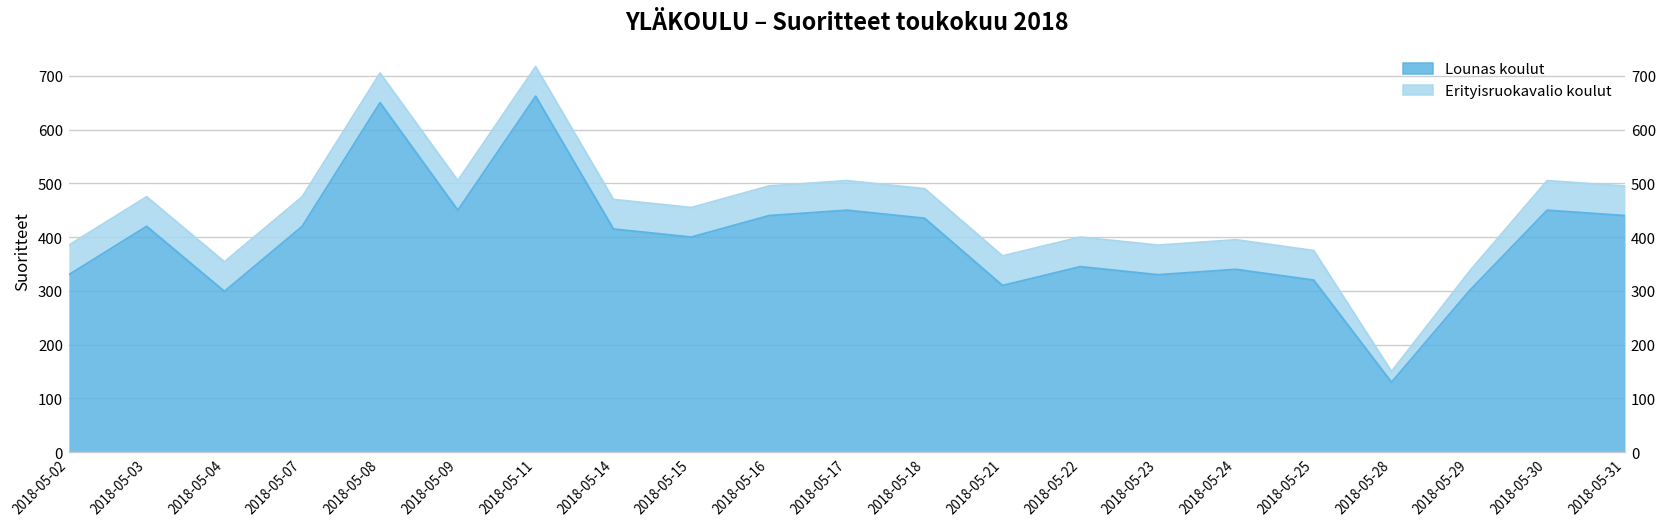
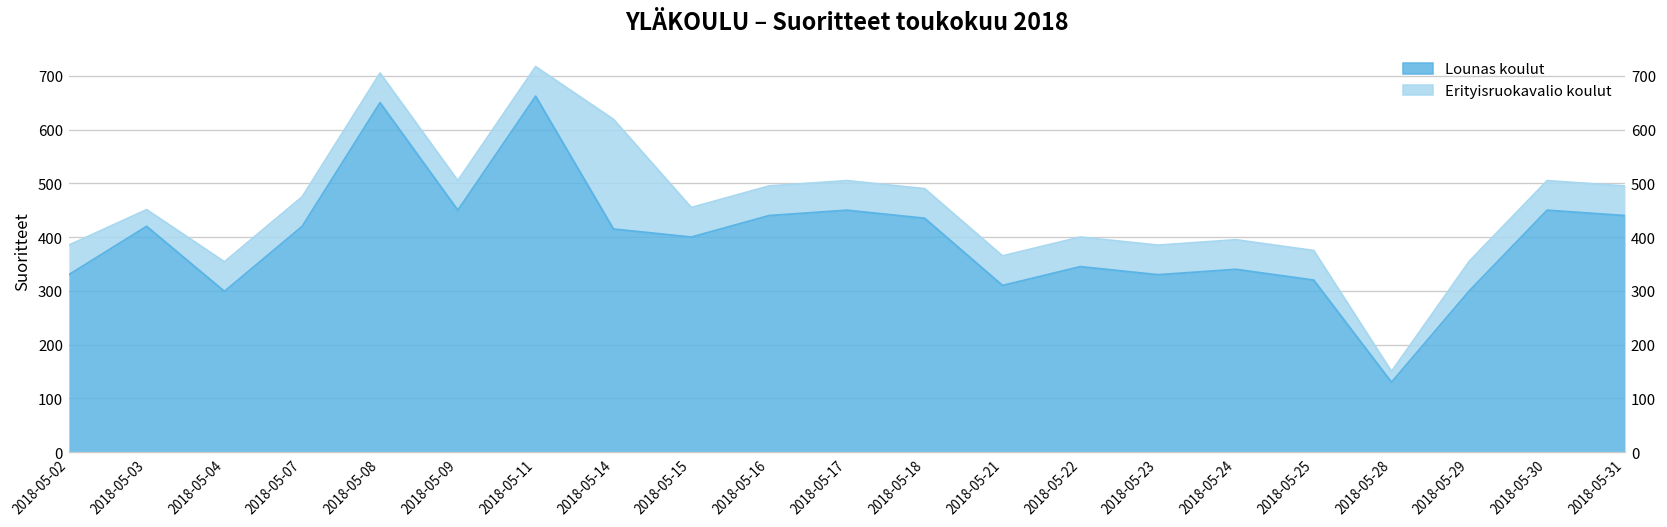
  {
    "Lounas koulut": {
      "2018-05-02": 330,
      "2018-05-03": 420,
      "2018-05-04": 300,
      "2018-05-07": 420,
      "2018-05-08": 650,
      "2018-05-09": 450,
      "2018-05-11": 660,
      "2018-05-14": 420,
      "2018-05-15": 400,
      "2018-05-16": 440,
      "2018-05-17": 450,
      "2018-05-18": 440,
      "2018-05-21": 310,
      "2018-05-22": 350,
      "2018-05-23": 330,
      "2018-05-24": 340,
      "2018-05-25": 320,
      "2018-05-28": 130,
      "2018-05-29": 300,
      "2018-05-30": 450,
      "2018-05-31": 440
    },
    "Erityisruokavalio koulut": {
      "2018-05-02": 60,
-     "2018-05-03": 60,
+     "2018-05-03": 30,
      "2018-05-04": 60,
      "2018-05-07": 60,
      "2018-05-08": 60,
      "2018-05-09": 60,
      "2018-05-11": 60,
-     "2018-05-14": 60,
+     "2018-05-14": 200,
      "2018-05-15": 60,
      "2018-05-16": 60,
      "2018-05-17": 60,
      "2018-05-18": 60,
      "2018-05-21": 60,
      "2018-05-22": 60,
      "2018-05-23": 60,
      "2018-05-24": 60,
      "2018-05-25": 60,
      "2018-05-28": 20,
-     "2018-05-29": 40,
+     "2018-05-29": 60,
      "2018-05-30": 60,
      "2018-05-31": 60
    }
  }
